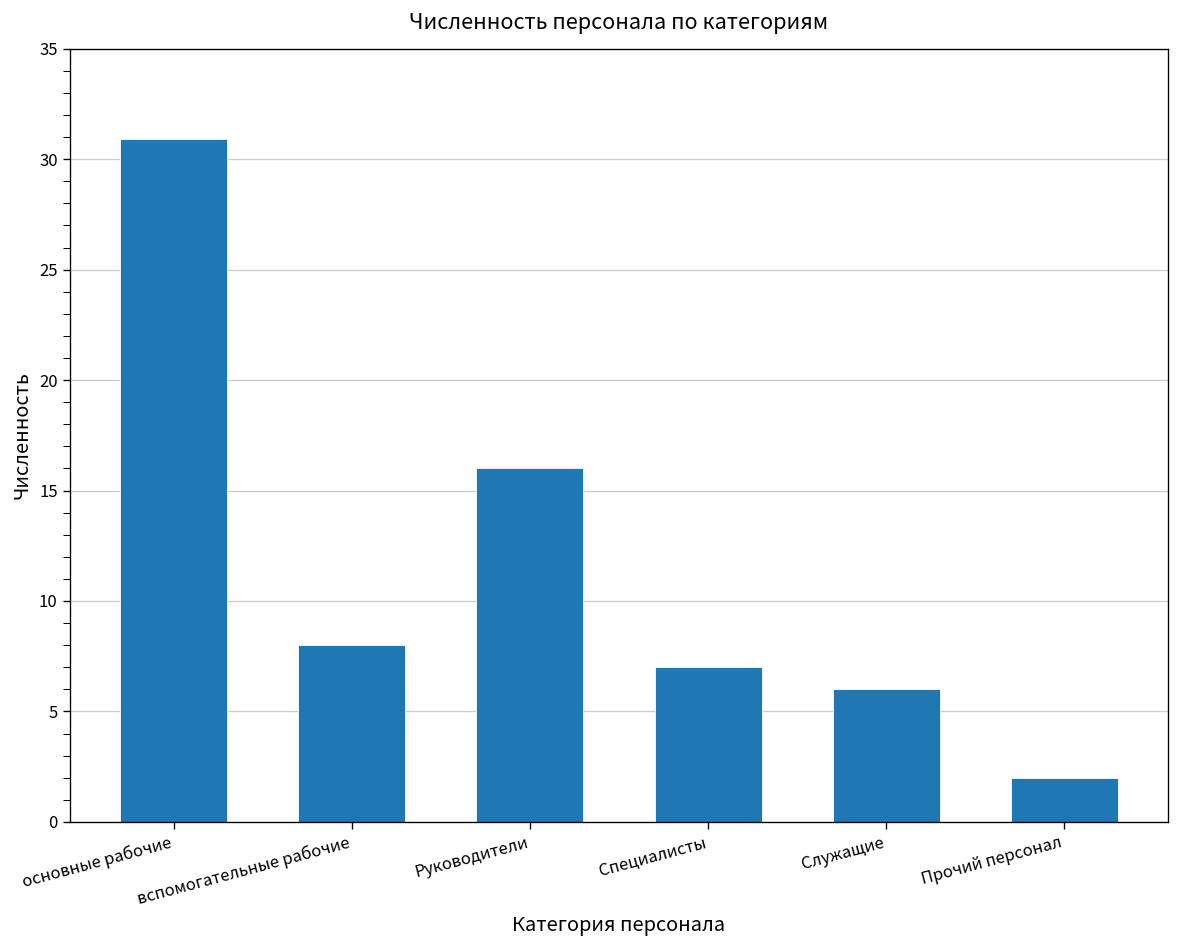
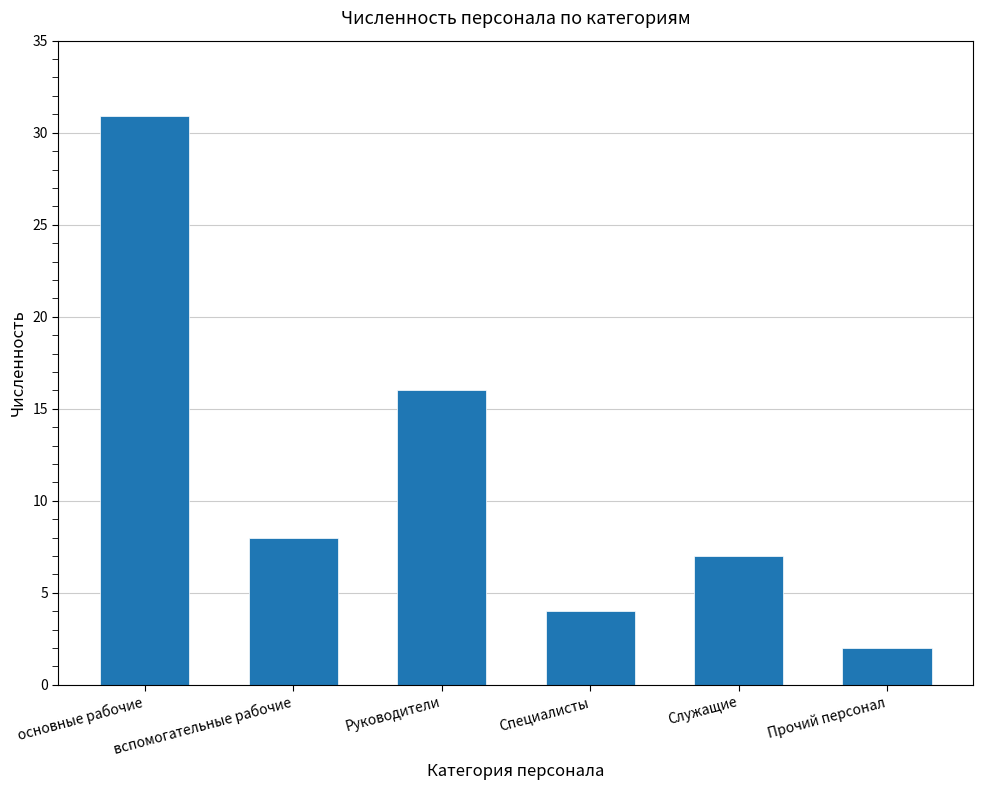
  {
    "основные рабочие": 31,
    "вспомогательные рабочие": 8,
    "Руководители": 16,
-   "Специалисты": 7,
-   "Служащие": 6,
+   "Специалисты": 4,
+   "Служащие": 7,
    "Прочий персонал": 2
  }
